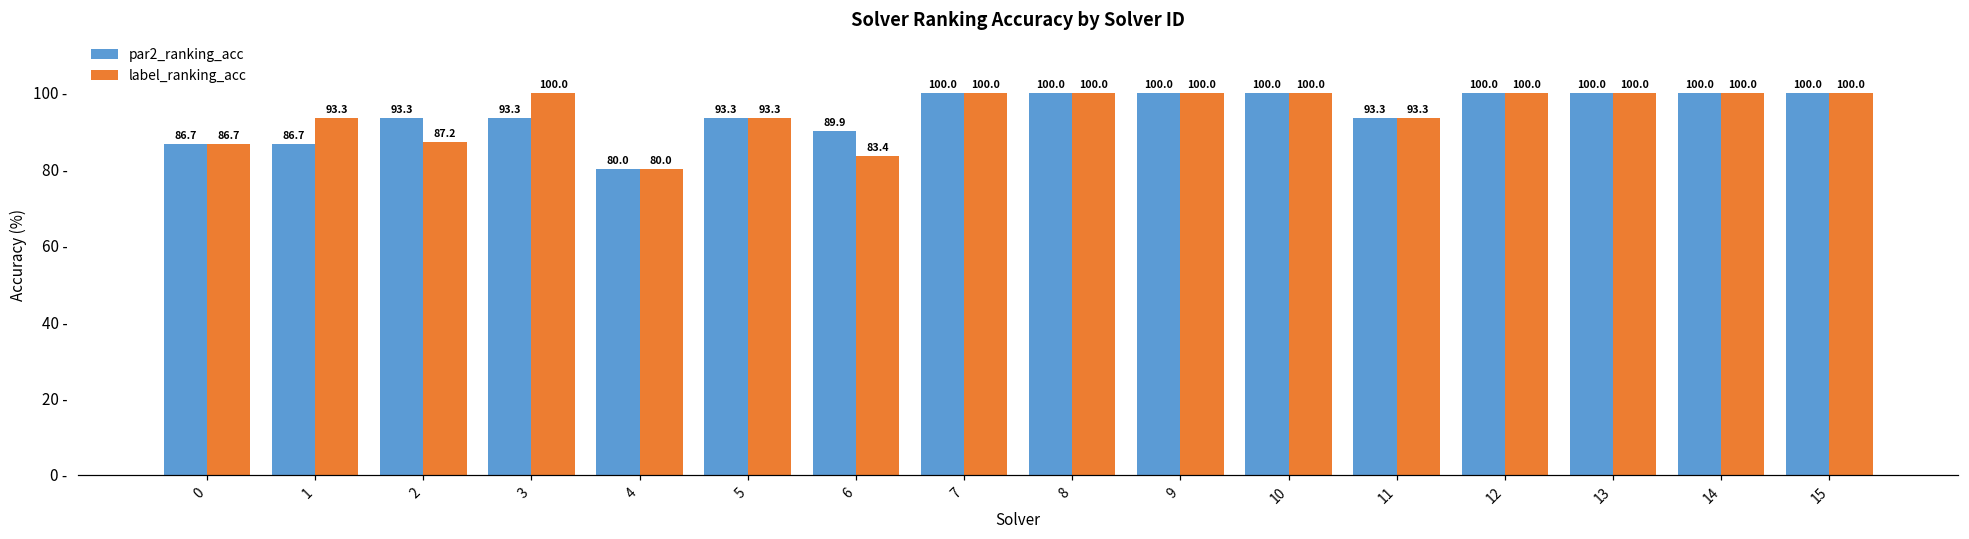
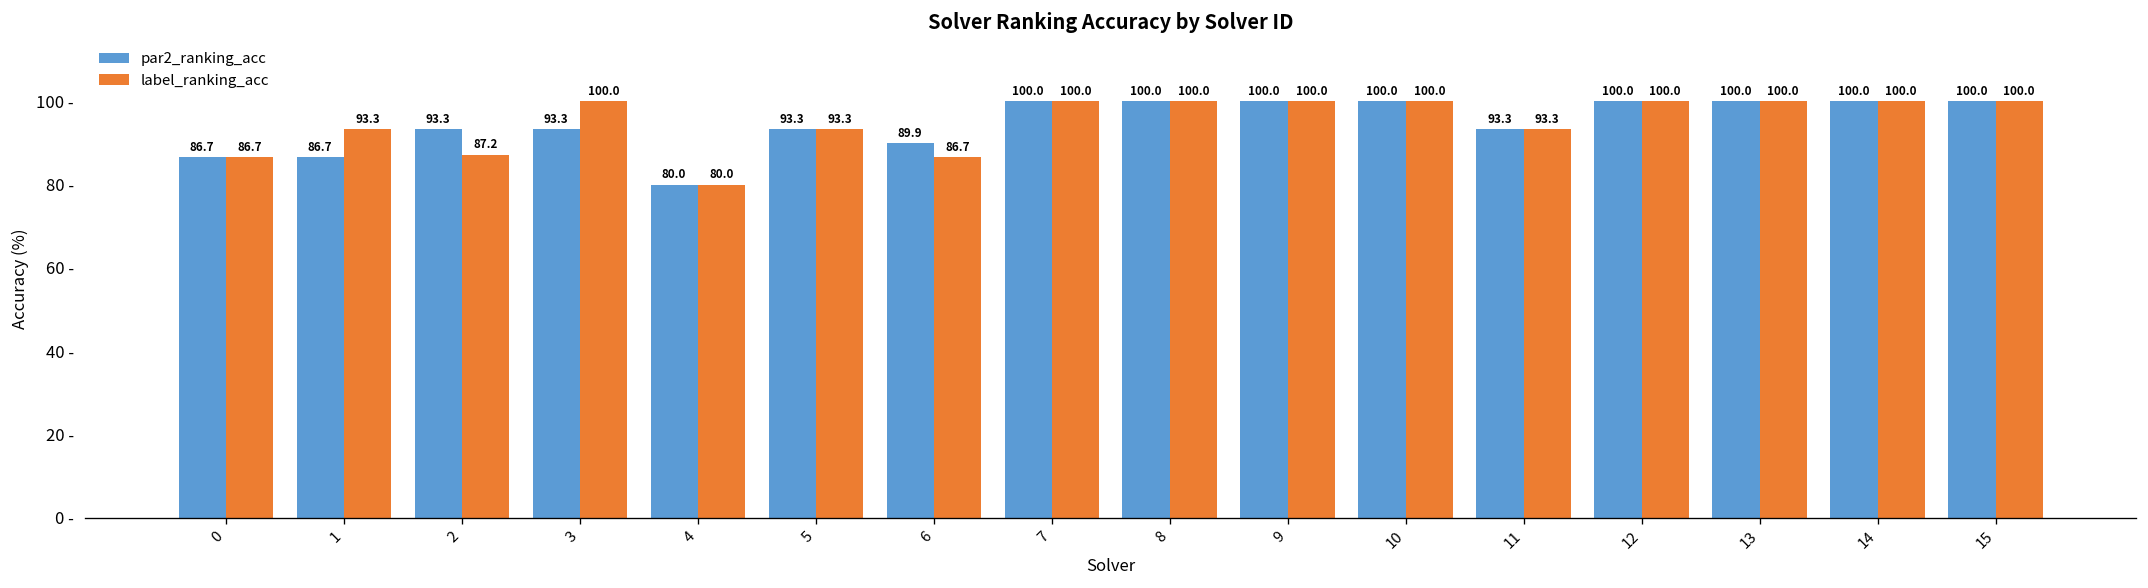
  {
    "par2_ranking_acc": {
      "0": 86.7,
      "1": 86.7,
      "2": 93.3,
      "3": 93.3,
      "4": 80.0,
      "5": 93.3,
      "6": 89.9,
      "7": 100.0,
      "8": 100.0,
      "9": 100.0,
      "10": 100.0,
      "11": 93.3,
      "12": 100.0,
      "13": 100.0,
      "14": 100.0,
      "15": 100.0
    },
    "label_ranking_acc": {
      "0": 86.7,
      "1": 93.3,
      "2": 87.2,
      "3": 100.0,
      "4": 80.0,
      "5": 93.3,
-     "6": 83.4,
+     "6": 86.7,
      "7": 100.0,
      "8": 100.0,
      "9": 100.0,
      "10": 100.0,
      "11": 93.3,
      "12": 100.0,
      "13": 100.0,
      "14": 100.0,
      "15": 100.0
    }
  }
